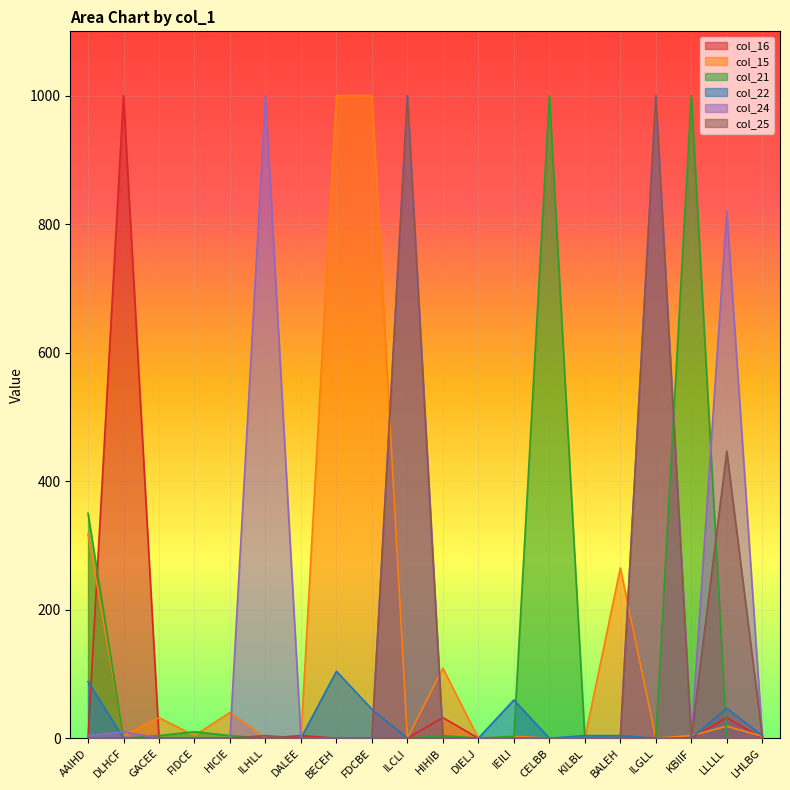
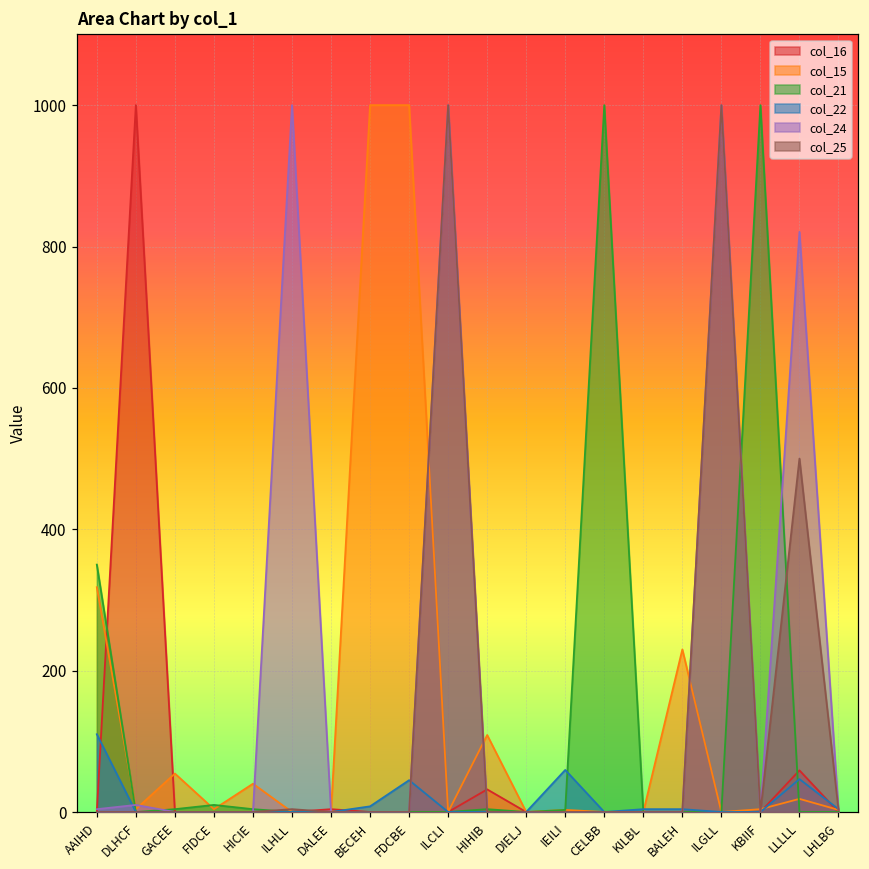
  {
    "col_16": {
      "DLHCF": 1000,
      "DALEE": 0,
      "HIHIB": 30,
-     "LLLLL": 30
+     "LLLLL": 60
    },
    "col_15": {
      "AAIHD": 320,
      "DLHCF": 0,
-     "GACEE": 30,
+     "GACEE": 50,
      "FIDCE": 0,
      "HICIE": 40,
      "BECEH": 1000,
      "FDCBE": 1000,
      "HIHIB": 110,
-     "BALEH": 270,
+     "BALEH": 230,
      "KBIIF": 0,
      "LLLLL": 20
    },
    "col_21": {
      "AAIHD": 350,
      "GACEE": 0,
      "FIDCE": 10,
      "HICIE": 0,
      "HIHIB": 0,
      "CELBB": 1000,
      "KBIIF": 1000,
      "LLLLL": 0
    },
    "col_22": {
-     "AAIHD": 90,
-     "BECEH": 100,
+     "AAIHD": 110,
+     "BECEH": 10,
      "FDCBE": 50,
      "IEILI": 60,
      "KILBL": 0,
      "BALEH": 0,
      "LLLLL": 50
    },
    "col_24": {
      "AAIHD": 0,
      "DLHCF": 10,
      "ILHLL": 1000,
      "LLLLL": 820
    },
    "col_25": {
      "ILHLL": 0,
-     "LLLLL": 450
+     "LLLLL": 500
    }
  }
